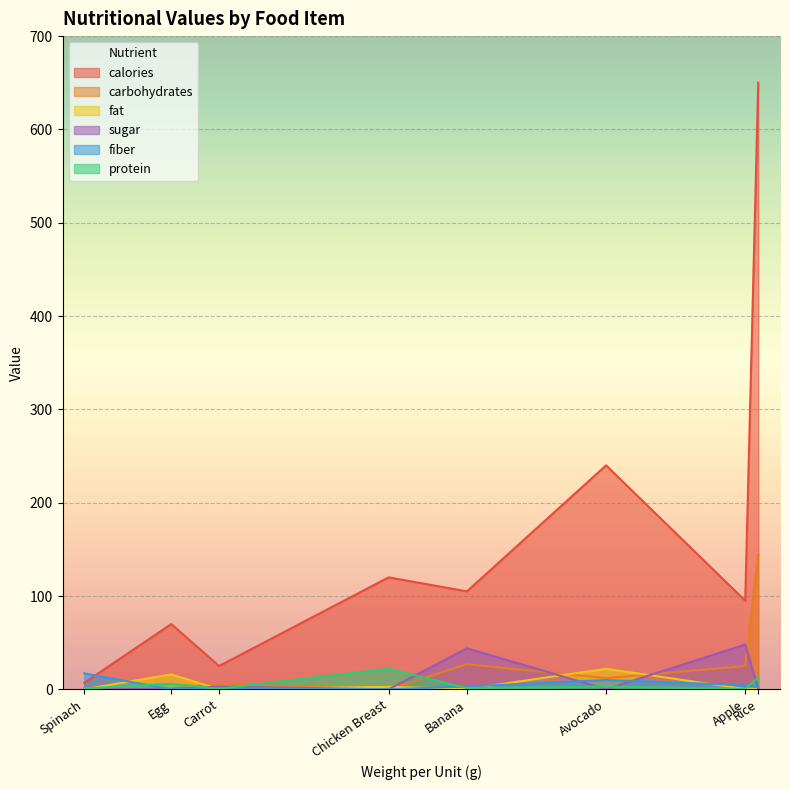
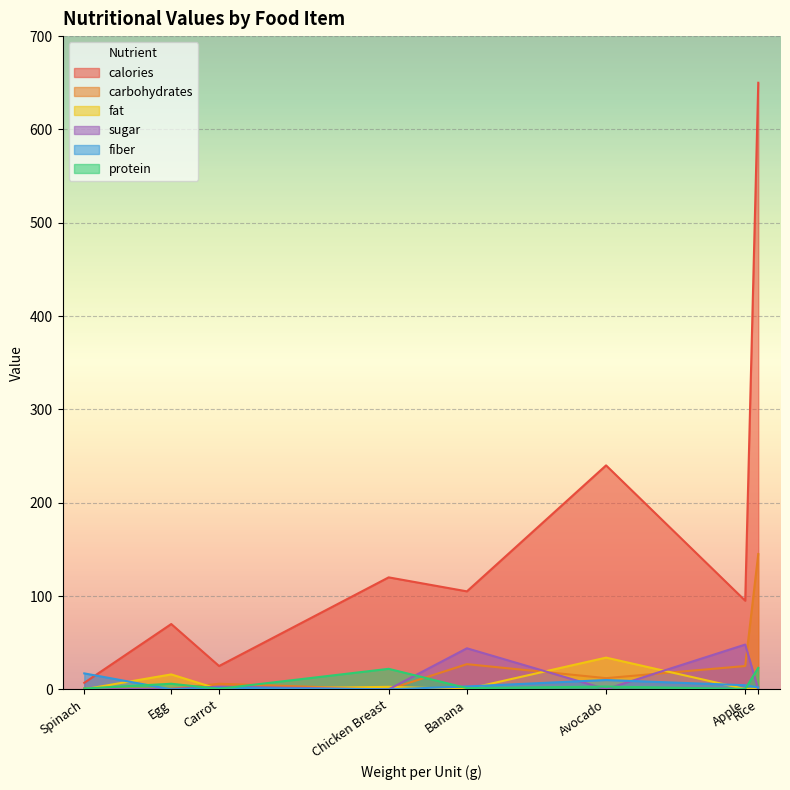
  {
    "fat": {
      "Egg": 20,
      "Chicken Breast": 0,
-     "Avocado": 20
+     "Avocado": 30
    },
    "sugar": {
      "Banana": 40,
      "Avocado": 0,
      "Apple": 50
    },
    "fiber": {
      "Spinach": 20,
      "Apple": 0
    },
    "protein": {
      "Egg": 10,
      "Chicken Breast": 20,
      "Avocado": 0,
-     "Rice": 10
+     "Rice": 20
    }
  }
